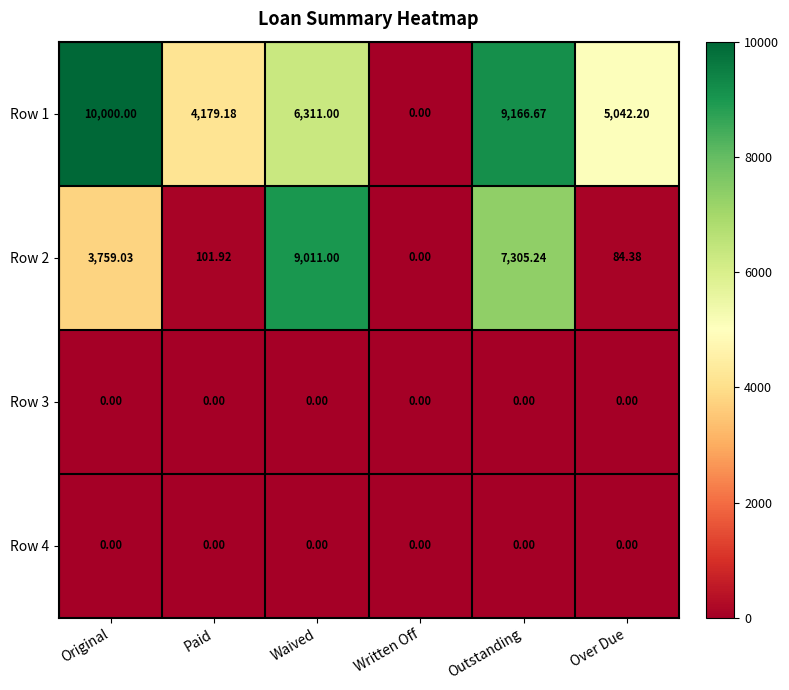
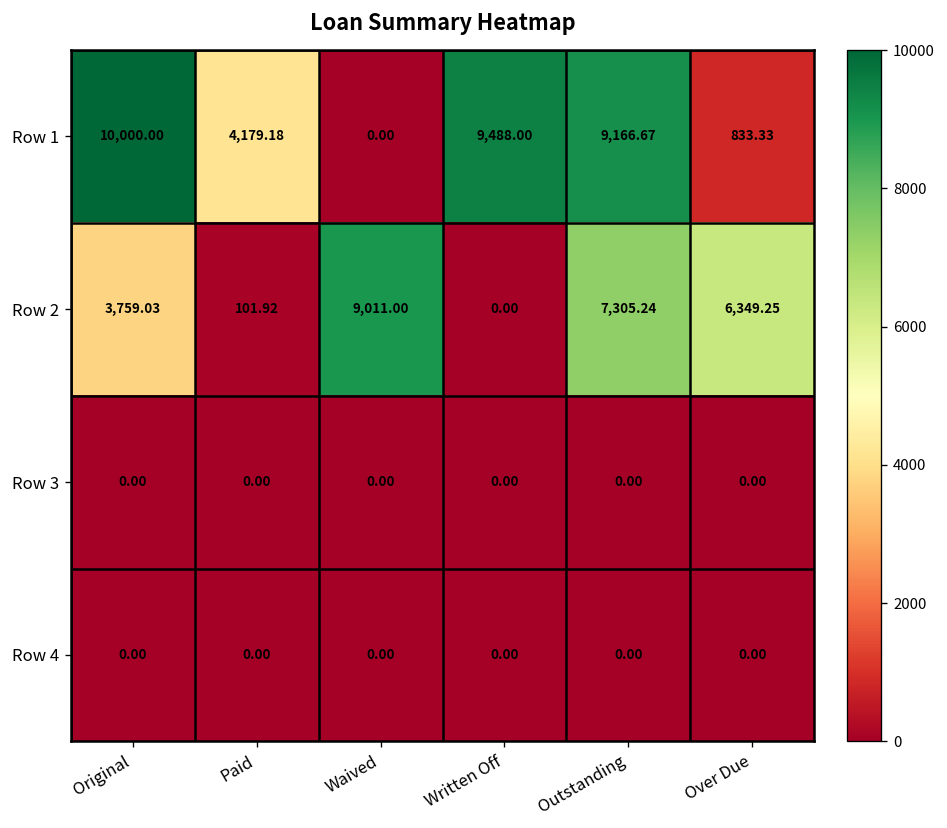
  {
    "Row 1": {
      "Original": "10,000.00",
      "Paid": "4,179.18",
-     "Waived": "6,311.00",
-     "Written Off": "0.00",
+     "Waived": "0.00",
+     "Written Off": "9,488.00",
      "Outstanding": "9,166.67",
-     "Over Due": "5,042.20"
+     "Over Due": "833.33"
    },
    "Row 2": {
      "Original": "3,759.03",
      "Paid": "101.92",
      "Waived": "9,011.00",
      "Written Off": "0.00",
      "Outstanding": "7,305.24",
-     "Over Due": "84.38"
+     "Over Due": "6,349.25"
    },
    "Row 3": {
      "Original": "0.00",
      "Paid": "0.00",
      "Waived": "0.00",
      "Written Off": "0.00",
      "Outstanding": "0.00",
      "Over Due": "0.00"
    },
    "Row 4": {
      "Original": "0.00",
      "Paid": "0.00",
      "Waived": "0.00",
      "Written Off": "0.00",
      "Outstanding": "0.00",
      "Over Due": "0.00"
    }
  }
